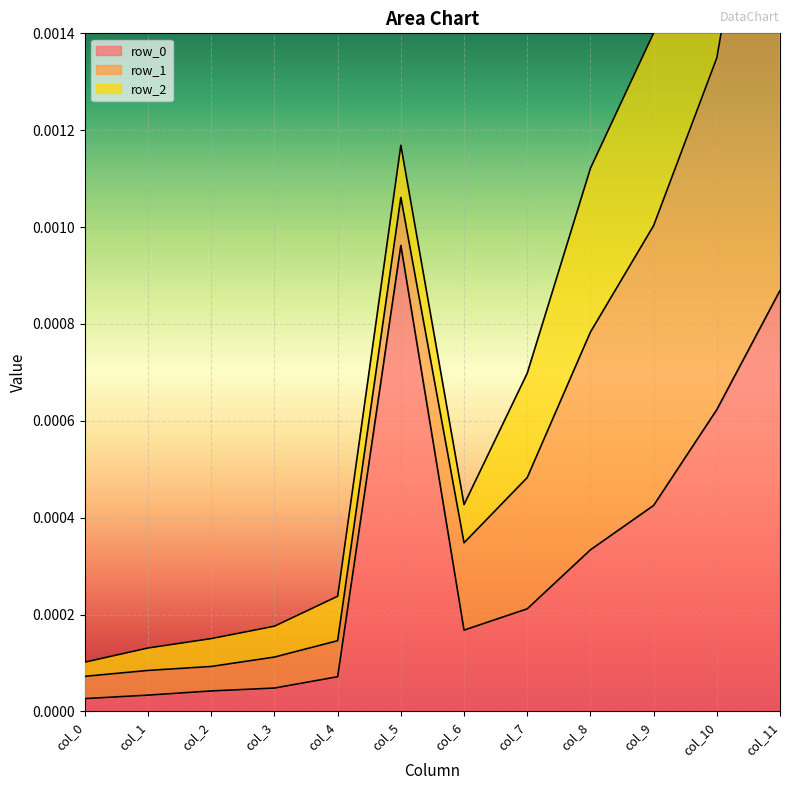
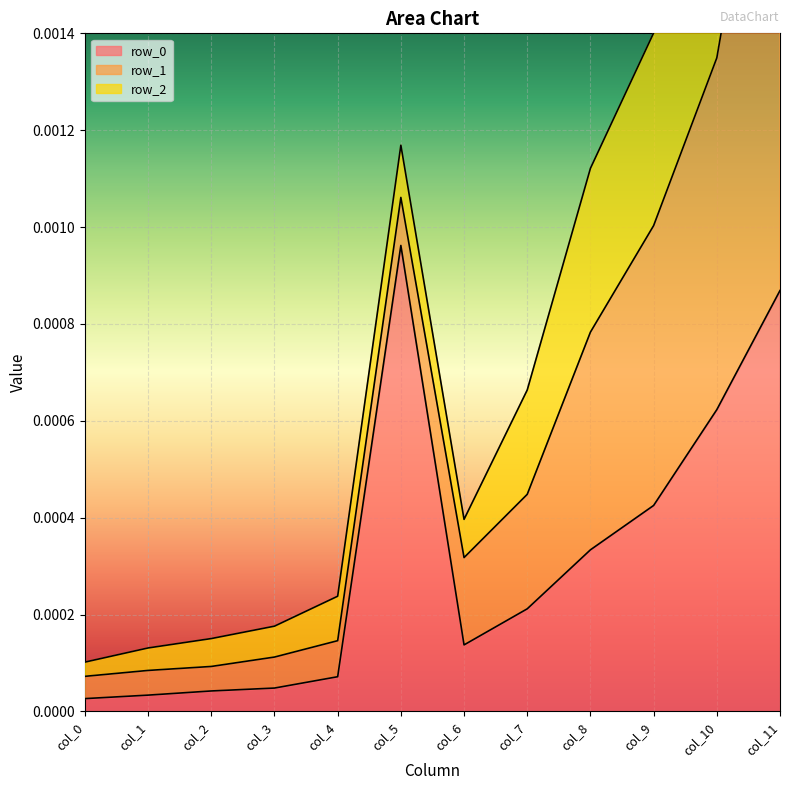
  {
    "row_0": {
      "col_0": 0.00003,
      "col_1": 0.00003,
      "col_2": 0.00004,
      "col_3": 0.00005,
      "col_4": 0.00007,
      "col_5": 0.00096,
-     "col_6": 0.00017,
+     "col_6": 0.00014,
      "col_7": 0.00021,
      "col_8": 0.00033,
      "col_9": 0.00043,
      "col_10": 0.00062,
      "col_11": 0.00087
    },
    "row_1": {
      "col_0": 0.00005,
      "col_1": 0.00005,
      "col_2": 0.00005,
      "col_3": 0.00006,
      "col_4": 0.00007,
      "col_5": 0.00010,
      "col_6": 0.00018,
-     "col_7": 0.00027,
+     "col_7": 0.00024,
      "col_8": 0.00045,
      "col_9": 0.00058,
      "col_10": 0.00073
    },
    "row_2": {
      "col_0": 0.00003,
      "col_1": 0.00005,
      "col_2": 0.00006,
      "col_3": 0.00006,
      "col_4": 0.00009,
      "col_5": 0.00011,
      "col_6": 0.00008,
      "col_7": 0.00022,
      "col_8": 0.00034,
      "col_9": 0.00040
    }
  }
